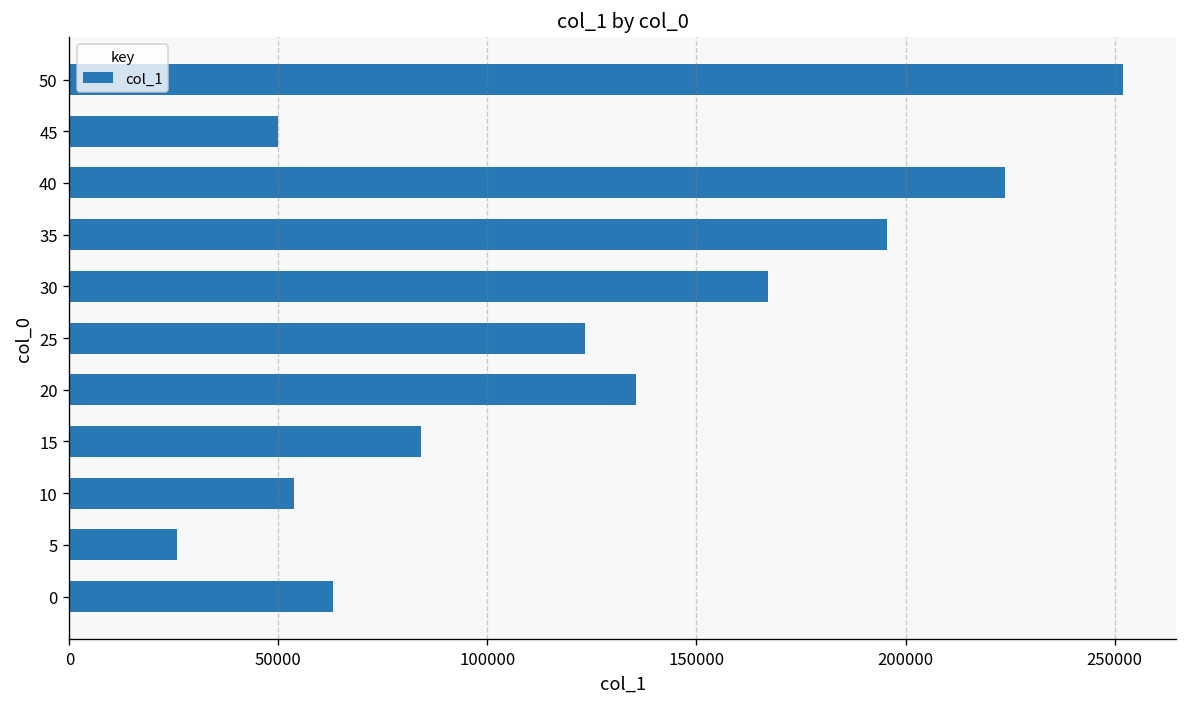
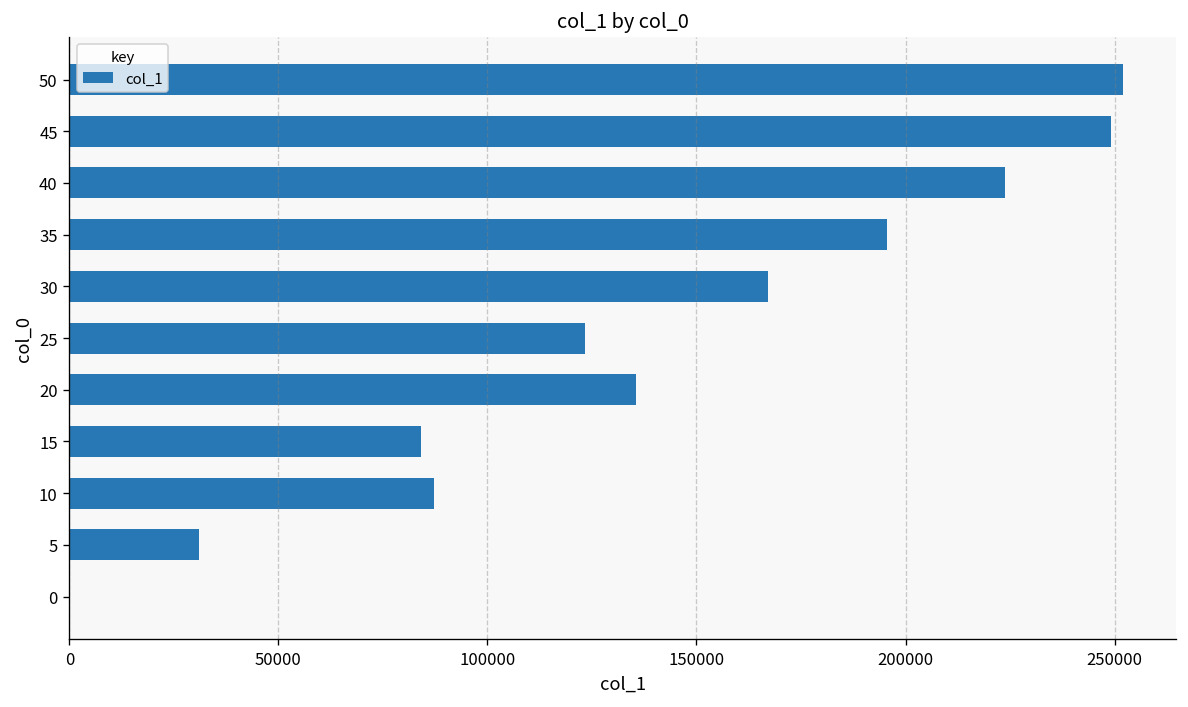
  {
    "50": 252000,
-   "45": 50000,
+   "45": 249000,
    "40": 224000,
    "35": 196000,
    "30": 167000,
    "25": 123000,
    "20": 136000,
    "15": 84000,
-   "10": 54000,
-   "5": 26000,
-   "0": 63000
+   "10": 87000,
+   "5": 31000,
+   "0": 0
  }
